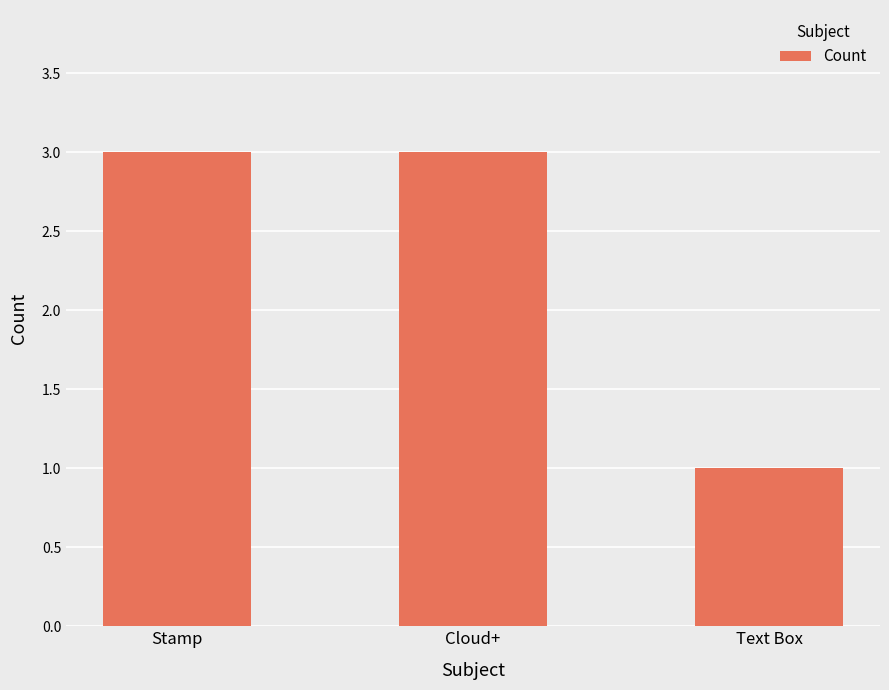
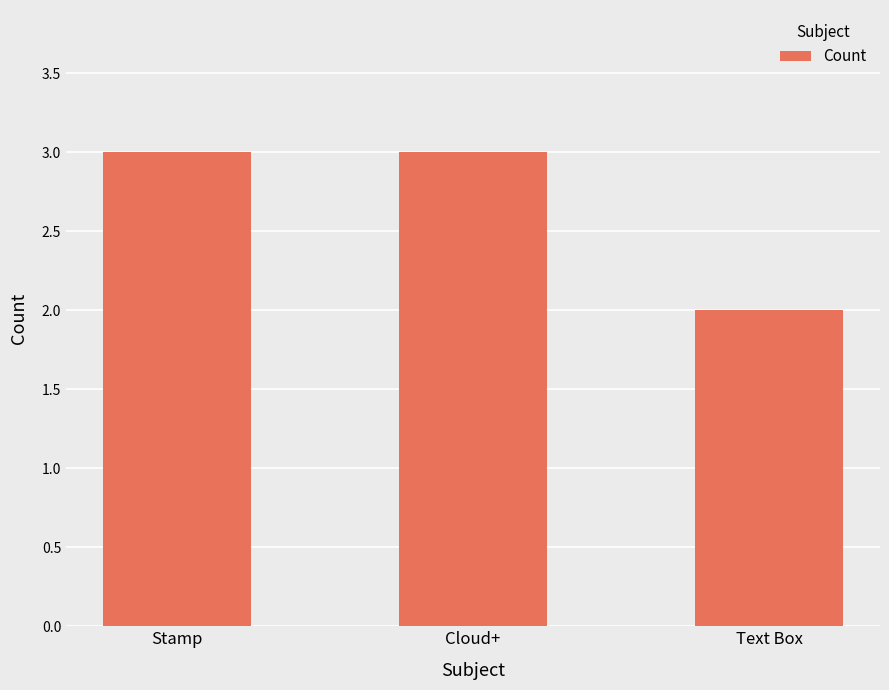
  {
    "Stamp": 3,
    "Cloud+": 3,
-   "Text Box": 1
+   "Text Box": 2
  }
